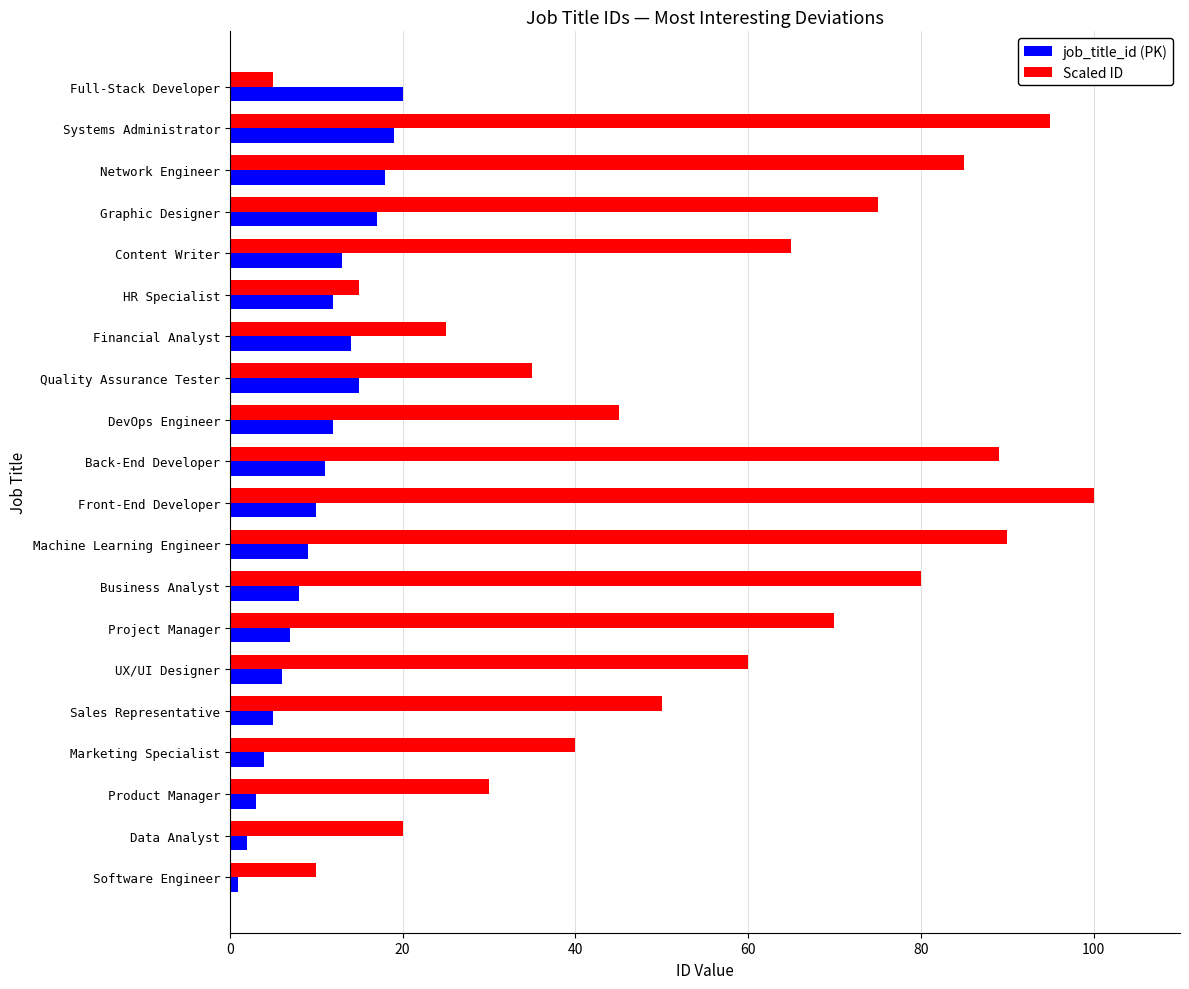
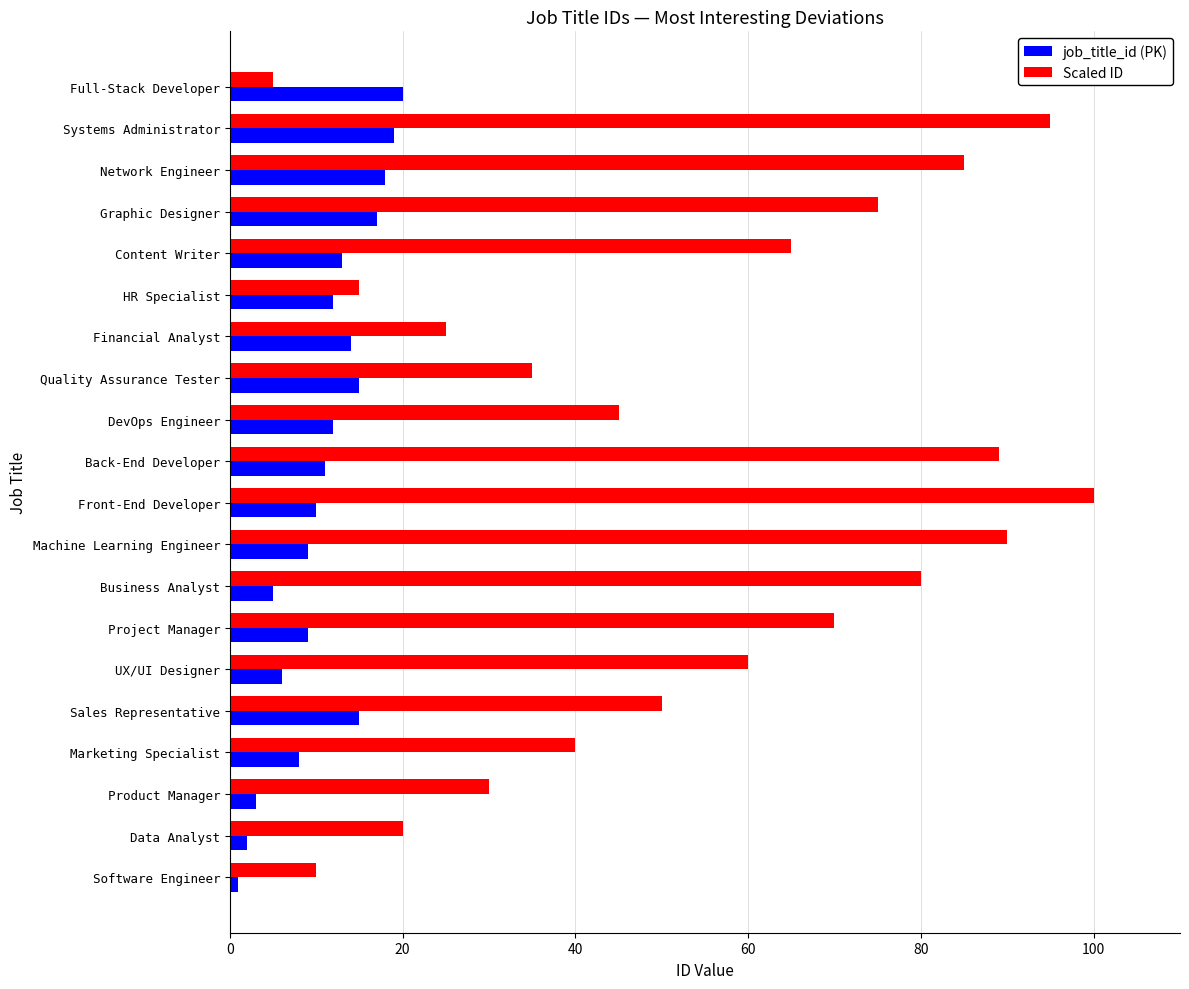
  {
    "job_title_id (PK)": {
      "Full-Stack Developer": 20,
      "Systems Administrator": 19,
      "Network Engineer": 18,
      "Graphic Designer": 17,
      "Content Writer": 13,
      "HR Specialist": 12,
      "Financial Analyst": 14,
      "Quality Assurance Tester": 15,
      "DevOps Engineer": 12,
      "Back-End Developer": 11,
      "Front-End Developer": 10,
      "Machine Learning Engineer": 9,
-     "Business Analyst": 8,
-     "Project Manager": 7,
+     "Business Analyst": 5,
+     "Project Manager": 9,
      "UX/UI Designer": 6,
-     "Sales Representative": 5,
-     "Marketing Specialist": 4,
+     "Sales Representative": 15,
+     "Marketing Specialist": 8,
      "Product Manager": 3,
      "Data Analyst": 2,
      "Software Engineer": 1
    },
    "Scaled ID": {
      "Full-Stack Developer": 5,
      "Systems Administrator": 95,
      "Network Engineer": 85,
      "Graphic Designer": 75,
      "Content Writer": 65,
      "HR Specialist": 15,
      "Financial Analyst": 25,
      "Quality Assurance Tester": 35,
      "DevOps Engineer": 45,
      "Back-End Developer": 89,
      "Front-End Developer": 100,
      "Machine Learning Engineer": 90,
      "Business Analyst": 80,
      "Project Manager": 70,
      "UX/UI Designer": 60,
      "Sales Representative": 50,
      "Marketing Specialist": 40,
      "Product Manager": 30,
      "Data Analyst": 20,
      "Software Engineer": 10
    }
  }
